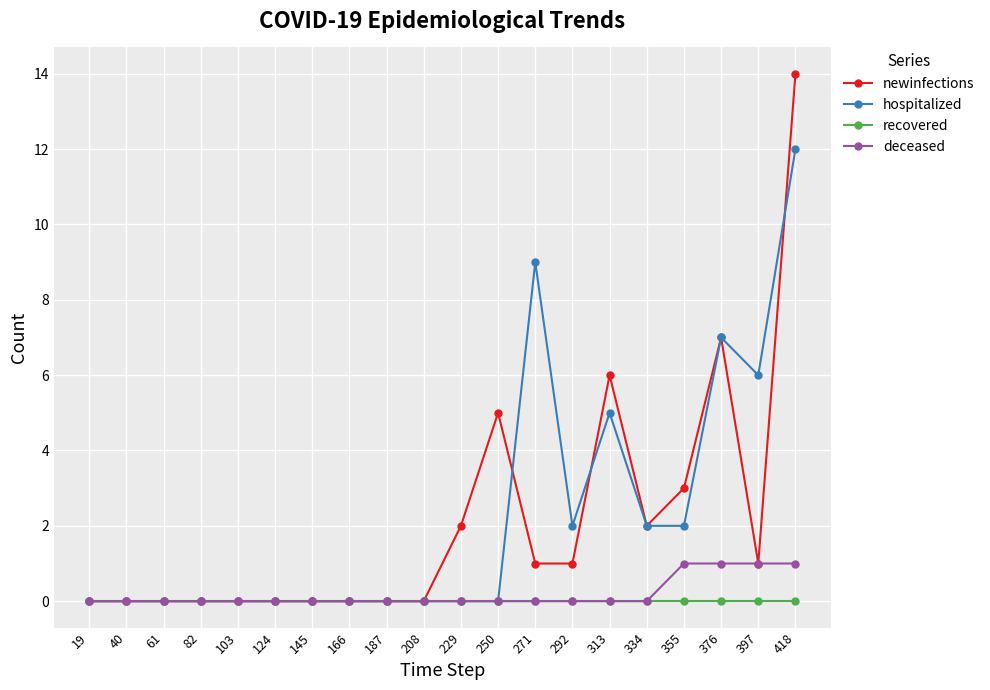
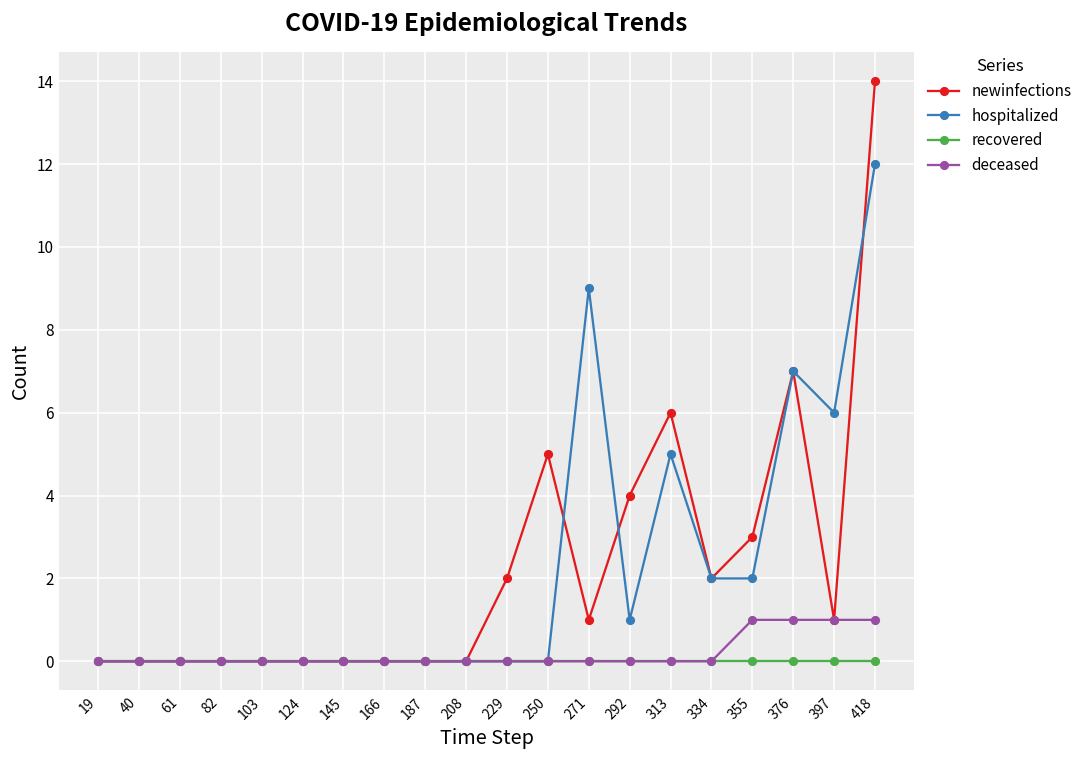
  {
    "newinfections": {
      "229": 2,
      "250": 5,
      "271": 1,
-     "292": 1,
+     "292": 4,
      "313": 6,
      "355": 3,
      "418": 14
    },
    "hospitalized": {
      "271": 9,
-     "292": 2,
+     "292": 1,
      "313": 5,
      "355": 2,
      "397": 6,
      "418": 12
    },
    "recovered": {
      "355": 0,
      "376": 0,
      "397": 0,
      "418": 0
    },
    "deceased": {
      "355": 1,
      "376": 1,
      "418": 1
    }
  }
